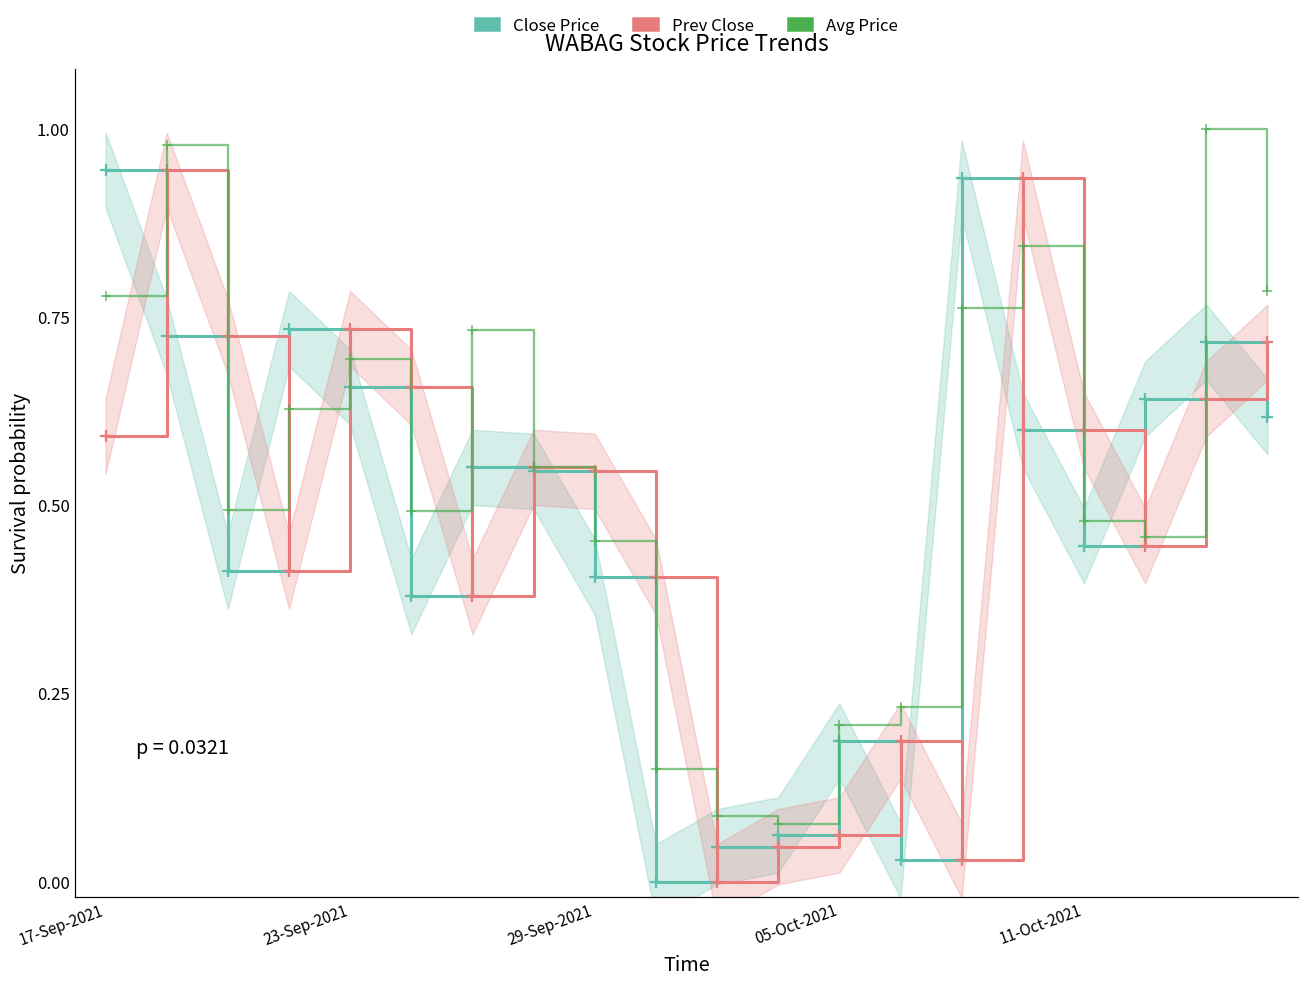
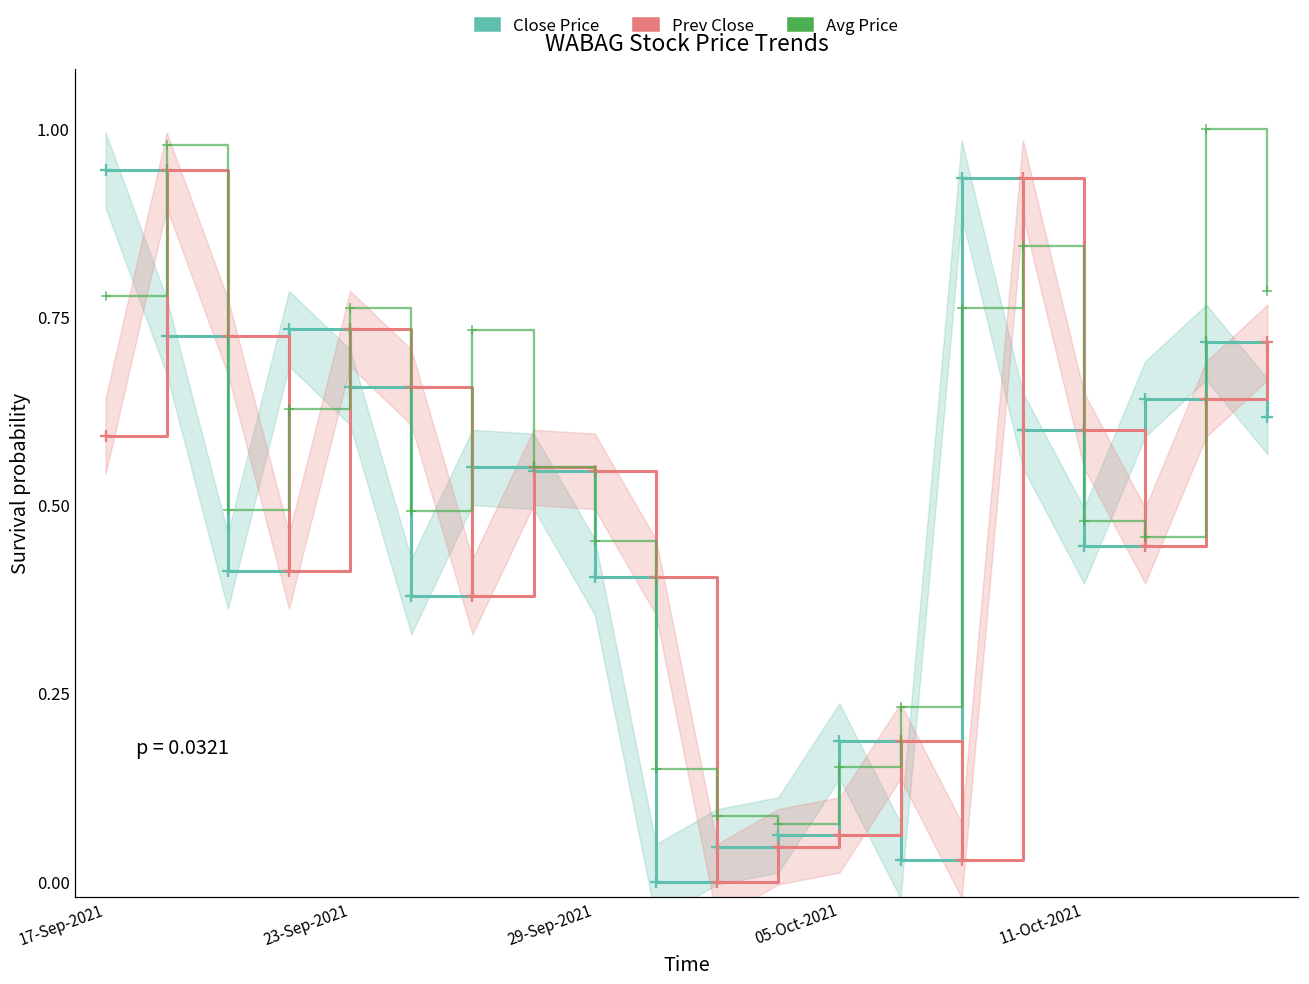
  {
    "Avg Price": {
      "17-Sep-2021": 0.78,
-     "23-Sep-2021": 0.69,
-     "05-Oct-2021": 0.21,
+     "23-Sep-2021": 0.76,
+     "05-Oct-2021": 0.15,
      "11-Oct-2021": 0.48
    }
  }
